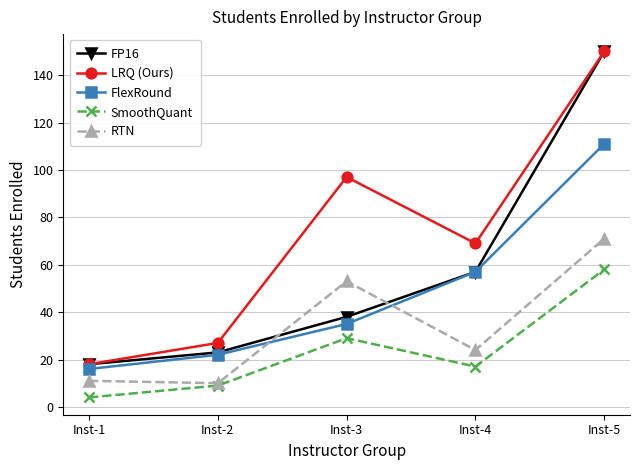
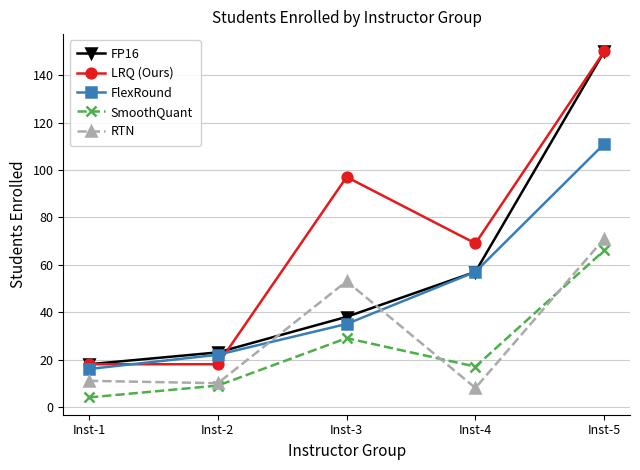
  {
    "FP16": {
      "Inst-3": 38
    },
    "LRQ (Ours)": {
-     "Inst-2": 27,
+     "Inst-2": 18,
      "Inst-3": 97,
      "Inst-4": 69
    },
    "FlexRound": {
      "Inst-1": 16,
      "Inst-3": 35,
      "Inst-5": 111
    },
    "SmoothQuant": {
      "Inst-1": 4,
      "Inst-3": 29,
      "Inst-4": 17,
-     "Inst-5": 58
+     "Inst-5": 66
    },
    "RTN": {
      "Inst-1": 11,
      "Inst-3": 53,
-     "Inst-4": 24,
+     "Inst-4": 8,
      "Inst-5": 71
    }
  }
